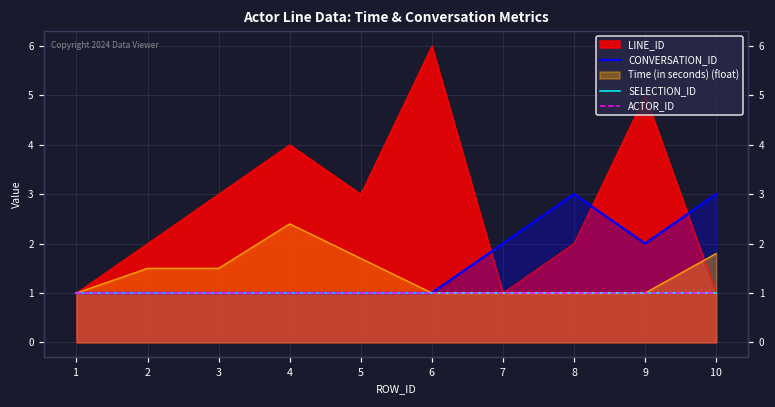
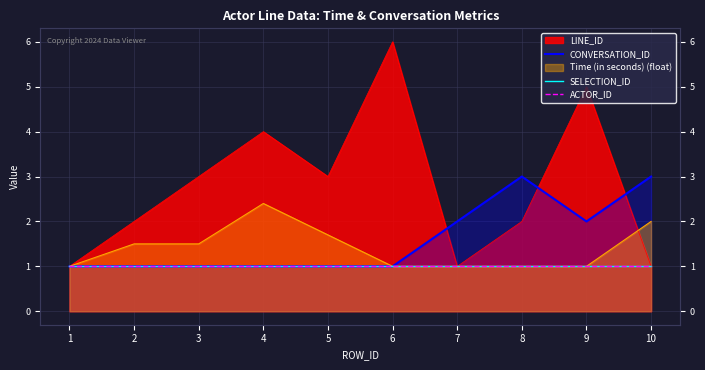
  {
    "LINE_ID": {
      "2": 2.0,
      "3": 3.0,
      "4": 4.0,
      "5": 3.0,
      "6": 6.0,
      "8": 2.0
    },
    "CONVERSATION_ID": {
      "7": 2.0,
      "8": 3.0,
      "9": 2.0,
      "10": 3.0
    },
    "Time (in seconds) (float)": {
      "2": 1.5,
      "3": 1.5,
      "4": 2.4,
      "5": 1.7,
-     "10": 1.8
+     "10": 2.0
    }
  }
